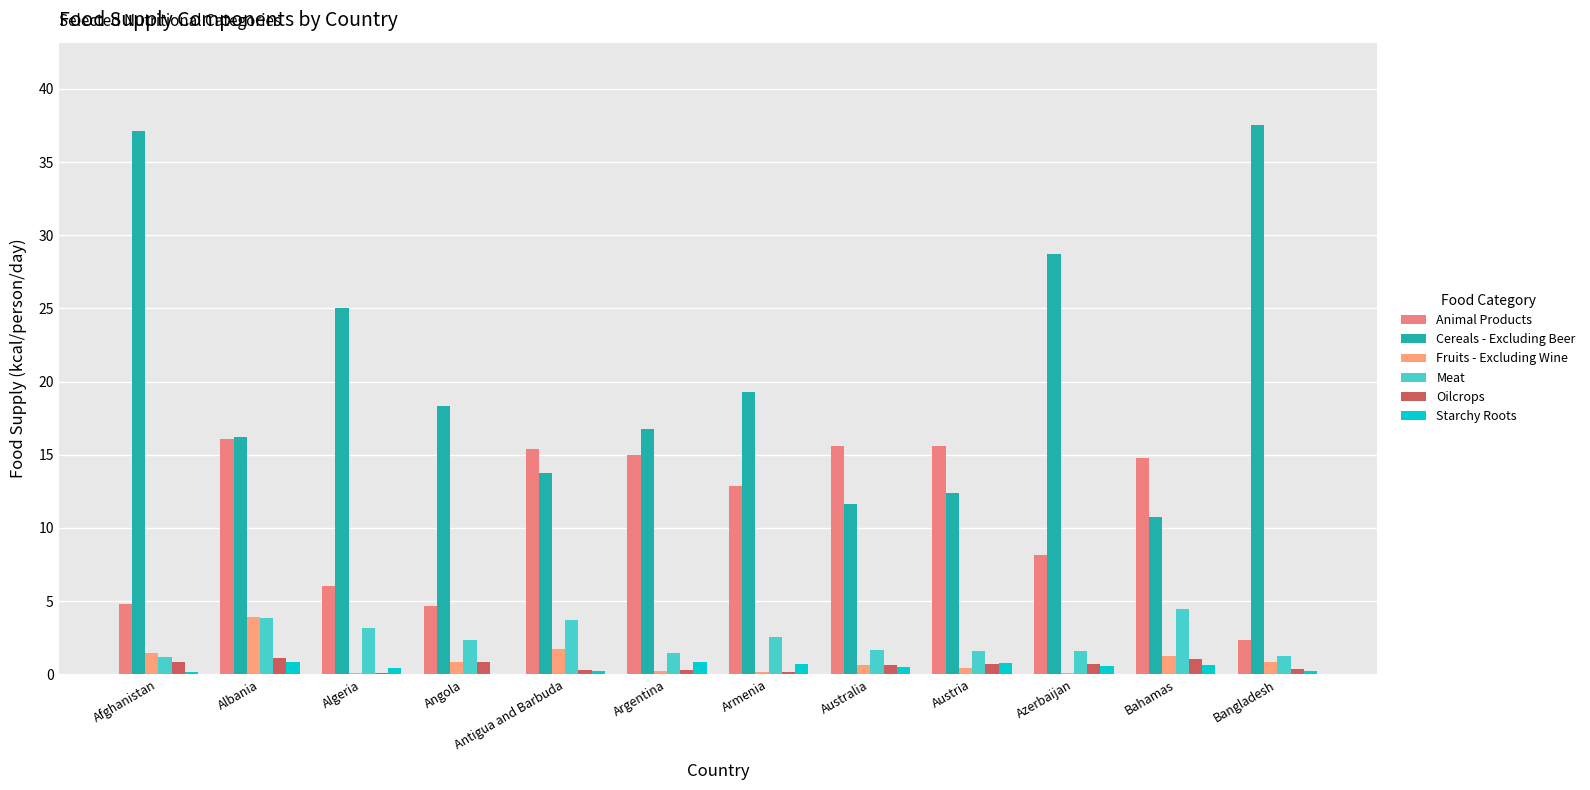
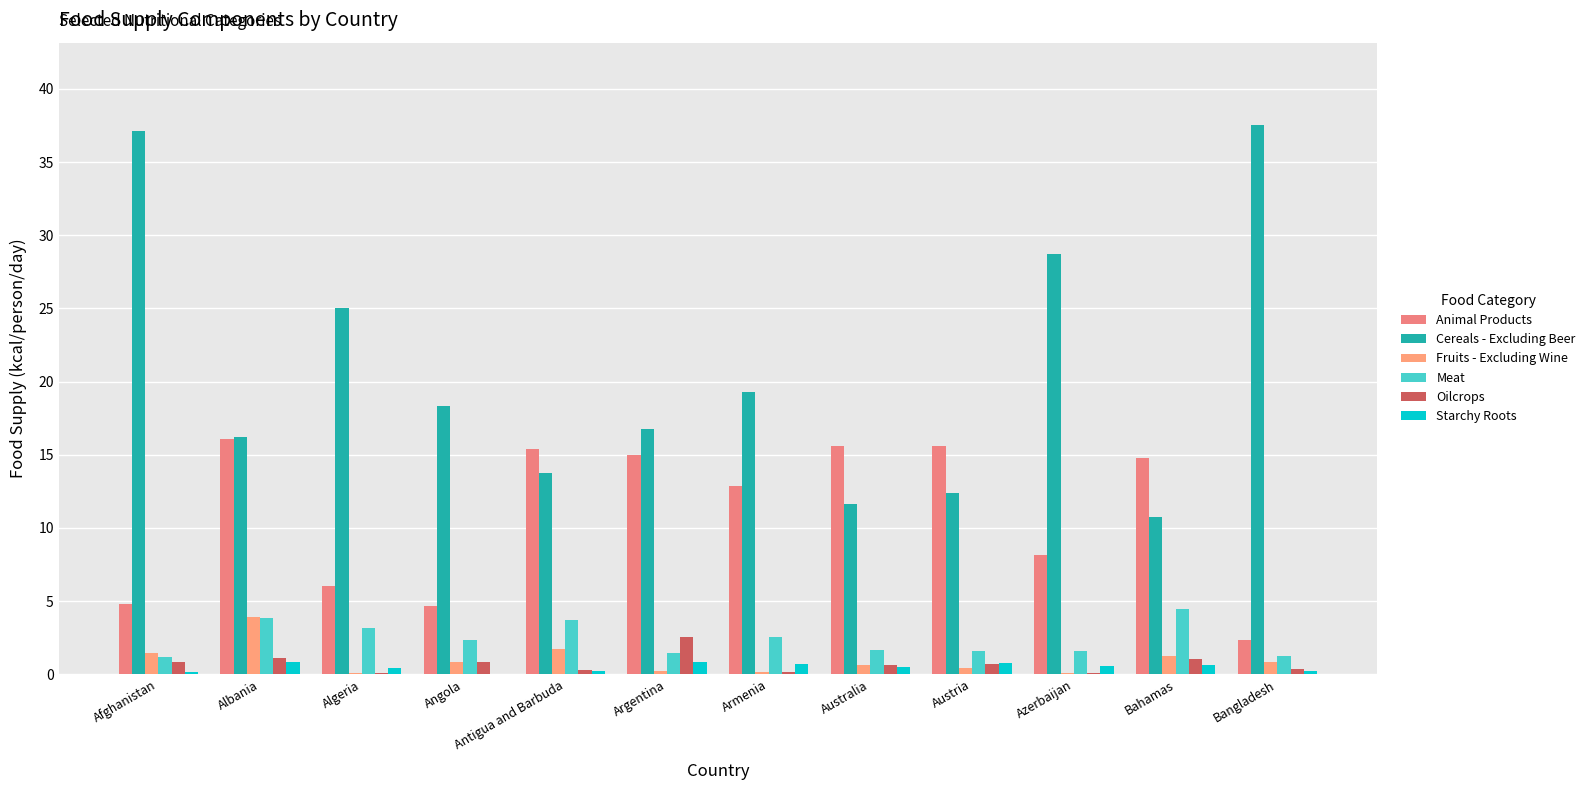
  {
    "Meat": {
      "Afghanistan": 1.2,
      "Albania": 3.9,
      "Algeria": 3.2,
      "Angola": 2.3,
      "Antigua and Barbuda": 3.7,
      "Argentina": 1.5,
      "Armenia": 2.5,
      "Australia": 1.7,
      "Austria": 1.6,
      "Azerbaijan": 1.6,
      "Bahamas": 4.5,
      "Bangladesh": 1.3
    },
    "Oilcrops": {
      "Afghanistan": 0.9,
      "Albania": 1.1,
      "Angola": 0.8,
      "Antigua and Barbuda": 0.3,
-     "Argentina": 0.3,
+     "Argentina": 2.6,
      "Armenia": 0.2,
      "Australia": 0.6,
      "Austria": 0.7,
-     "Azerbaijan": 0.7,
+     "Azerbaijan": 0.1,
      "Bahamas": 1.1,
      "Bangladesh": 0.3
    }
  }
